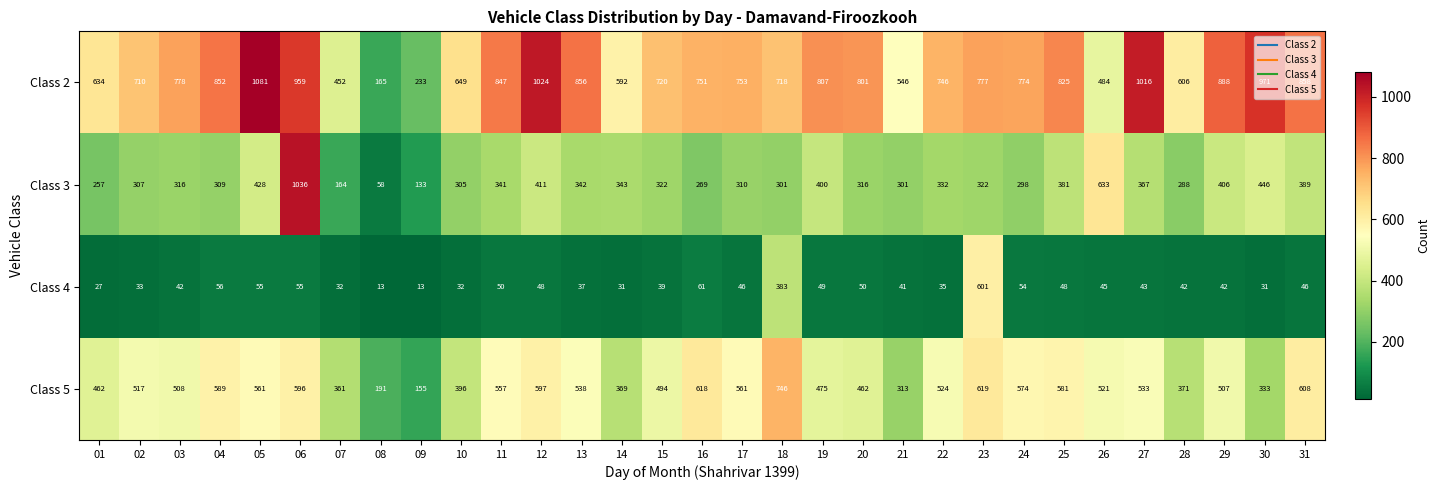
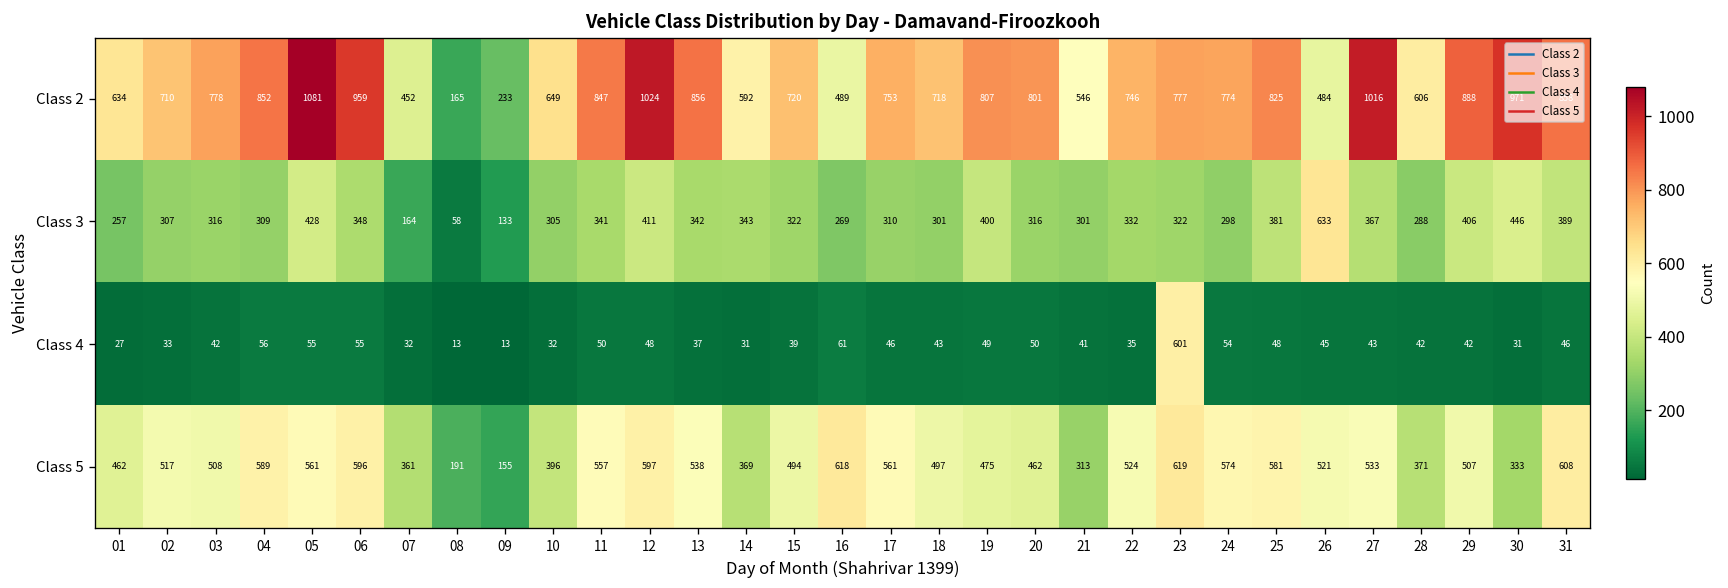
  {
    "Class 2": {
      "01": 634,
      "02": 710,
      "03": 778,
      "04": 852,
      "05": 1081,
      "06": 959,
      "07": 452,
      "08": 165,
      "09": 233,
      "10": 649,
      "11": 847,
      "12": 1024,
      "13": 856,
      "14": 592,
      "15": 720,
-     "16": 751,
+     "16": 489,
      "17": 753,
      "18": 718,
      "19": 807,
      "20": 801,
      "21": 546,
      "22": 746,
      "23": 777,
      "24": 774,
      "25": 825,
      "26": 484,
      "27": 1016,
      "28": 606,
      "29": 888
    },
    "Class 3": {
      "01": 257,
      "02": 307,
      "03": 316,
      "04": 309,
      "05": 428,
-     "06": 1036,
+     "06": 348,
      "07": 164,
      "08": 58,
      "09": 133,
      "10": 305,
      "11": 341,
      "12": 411,
      "13": 342,
      "14": 343,
      "15": 322,
      "16": 269,
      "17": 310,
      "18": 301,
      "19": 400,
      "20": 316,
      "21": 301,
      "22": 332,
      "23": 322,
      "24": 298,
      "25": 381,
      "26": 633,
      "27": 367,
      "28": 288,
      "29": 406,
      "30": 446,
      "31": 389
    },
    "Class 4": {
      "01": 27,
      "02": 33,
      "03": 42,
      "04": 56,
      "05": 55,
      "06": 55,
      "07": 32,
      "08": 13,
      "09": 13,
      "10": 32,
      "11": 50,
      "12": 48,
      "13": 37,
      "14": 31,
      "15": 39,
      "16": 61,
      "17": 46,
-     "18": 383,
+     "18": 43,
      "19": 49,
      "20": 50,
      "21": 41,
      "22": 35,
      "23": 601,
      "24": 54,
      "25": 48,
      "26": 45,
      "27": 43,
      "28": 42,
      "29": 42,
      "30": 31,
      "31": 46
    },
    "Class 5": {
      "01": 462,
      "02": 517,
      "03": 508,
      "04": 589,
      "05": 561,
      "06": 596,
      "07": 361,
      "08": 191,
      "09": 155,
      "10": 396,
      "11": 557,
      "12": 597,
      "13": 538,
      "14": 369,
      "15": 494,
      "16": 618,
      "17": 561,
-     "18": 746,
+     "18": 497,
      "19": 475,
      "20": 462,
      "21": 313,
      "22": 524,
      "23": 619,
      "24": 574,
      "25": 581,
      "26": 521,
      "27": 533,
      "28": 371,
      "29": 507,
      "30": 333,
      "31": 608
    }
  }
